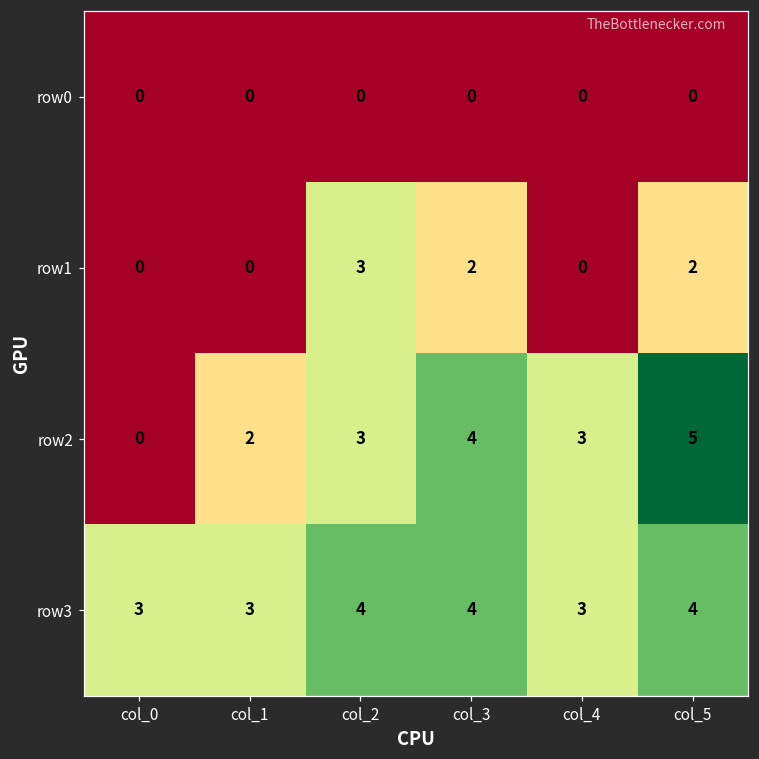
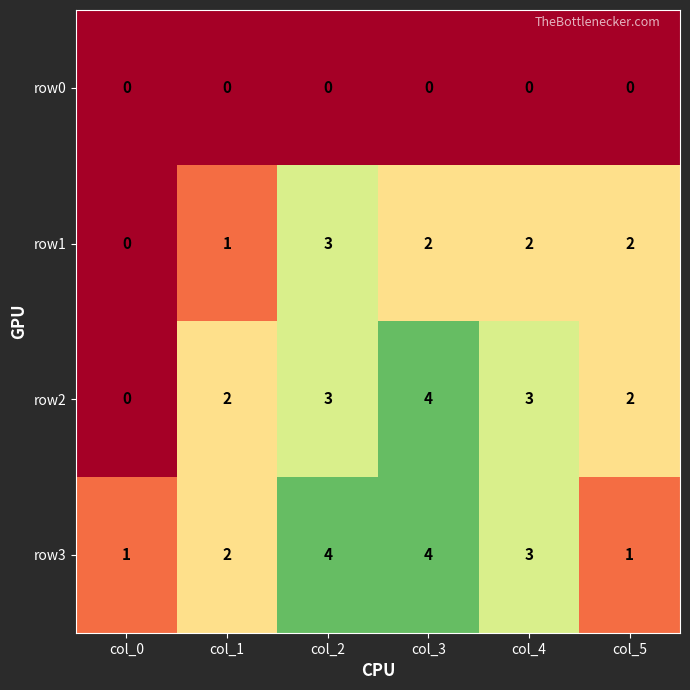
  {
    "row0": {
      "col_0": 0,
      "col_1": 0,
      "col_2": 0,
      "col_3": 0,
      "col_4": 0,
      "col_5": 0
    },
    "row1": {
      "col_0": 0,
-     "col_1": 0,
+     "col_1": 1,
      "col_2": 3,
      "col_3": 2,
-     "col_4": 0,
+     "col_4": 2,
      "col_5": 2
    },
    "row2": {
      "col_0": 0,
      "col_1": 2,
      "col_2": 3,
      "col_3": 4,
      "col_4": 3,
-     "col_5": 5
+     "col_5": 2
    },
    "row3": {
-     "col_0": 3,
-     "col_1": 3,
+     "col_0": 1,
+     "col_1": 2,
      "col_2": 4,
      "col_3": 4,
      "col_4": 3,
-     "col_5": 4
+     "col_5": 1
    }
  }
